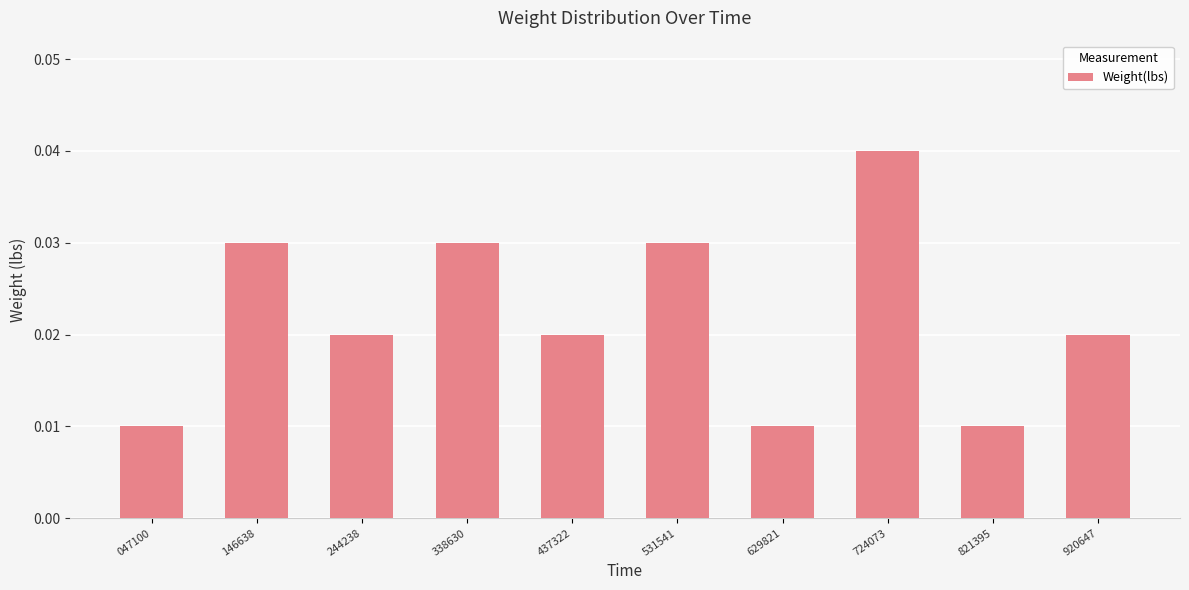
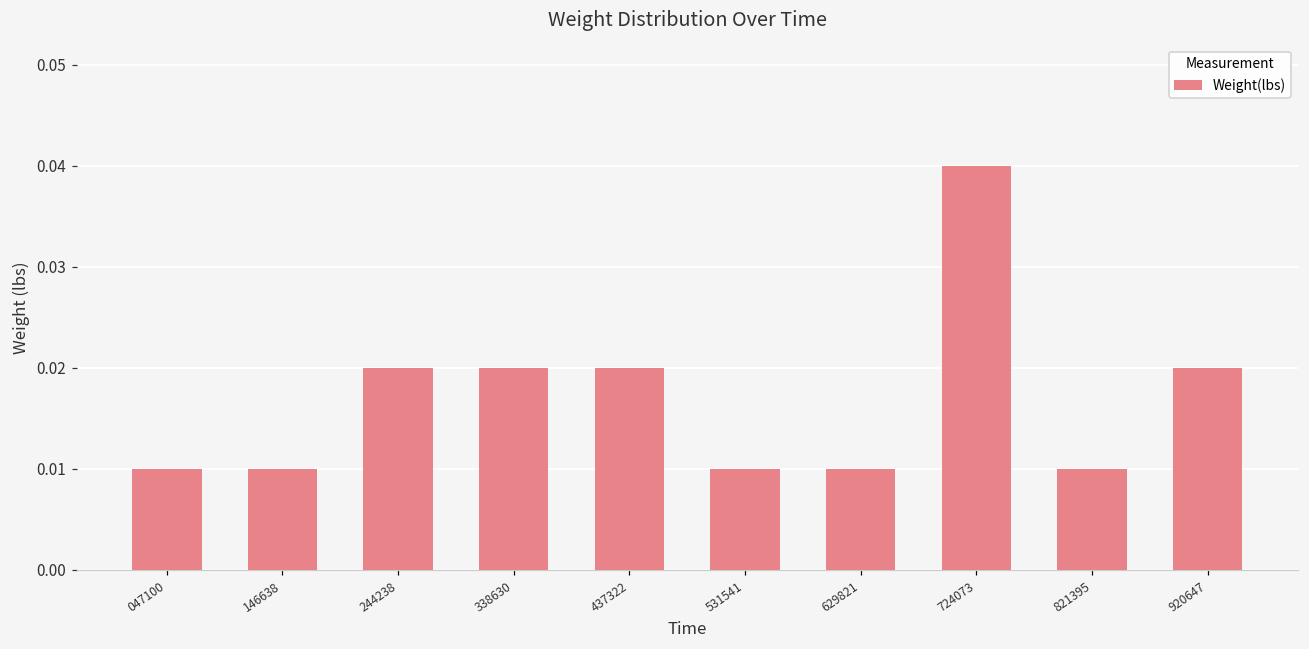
  {
    "047100": 0.01,
-   "146638": 0.03,
+   "146638": 0.01,
    "244238": 0.02,
-   "338630": 0.03,
+   "338630": 0.02,
    "437322": 0.02,
-   "531541": 0.03,
+   "531541": 0.01,
    "629821": 0.01,
    "724073": 0.04,
    "821395": 0.01,
    "920647": 0.02
  }
